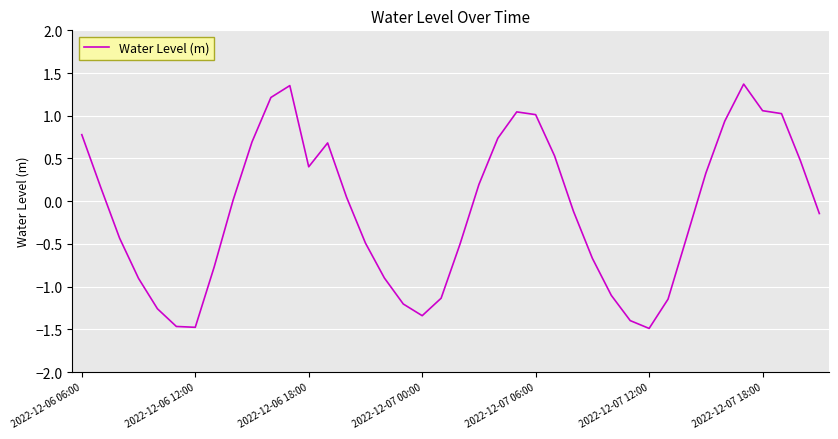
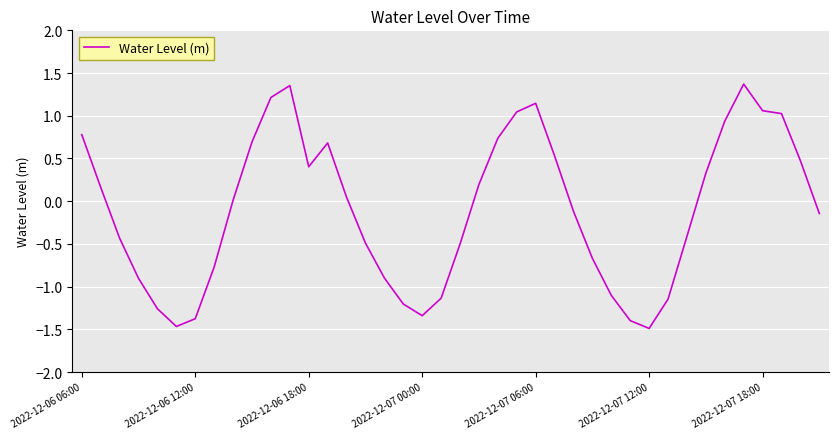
  {
    "2022-12-06 06:00": 0.8,
-   "2022-12-06 12:00": -1.5,
+   "2022-12-06 12:00": -1.4,
    "2022-12-06 18:00": 0.4,
    "2022-12-07 00:00": -1.3,
-   "2022-12-07 06:00": 1.0,
+   "2022-12-07 06:00": 1.1,
    "2022-12-07 12:00": -1.5,
    "2022-12-07 18:00": 1.1
  }
